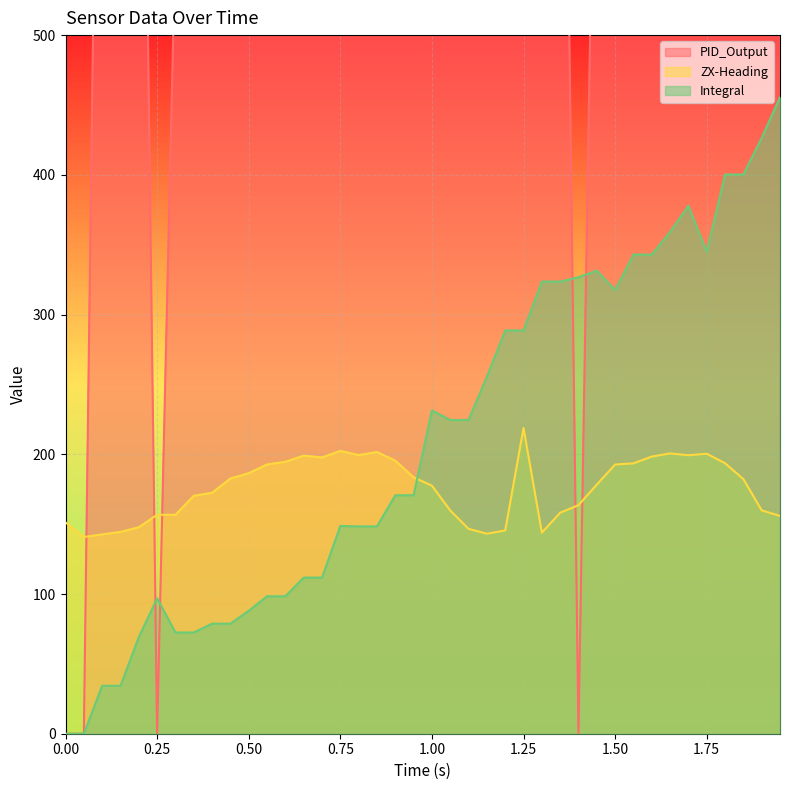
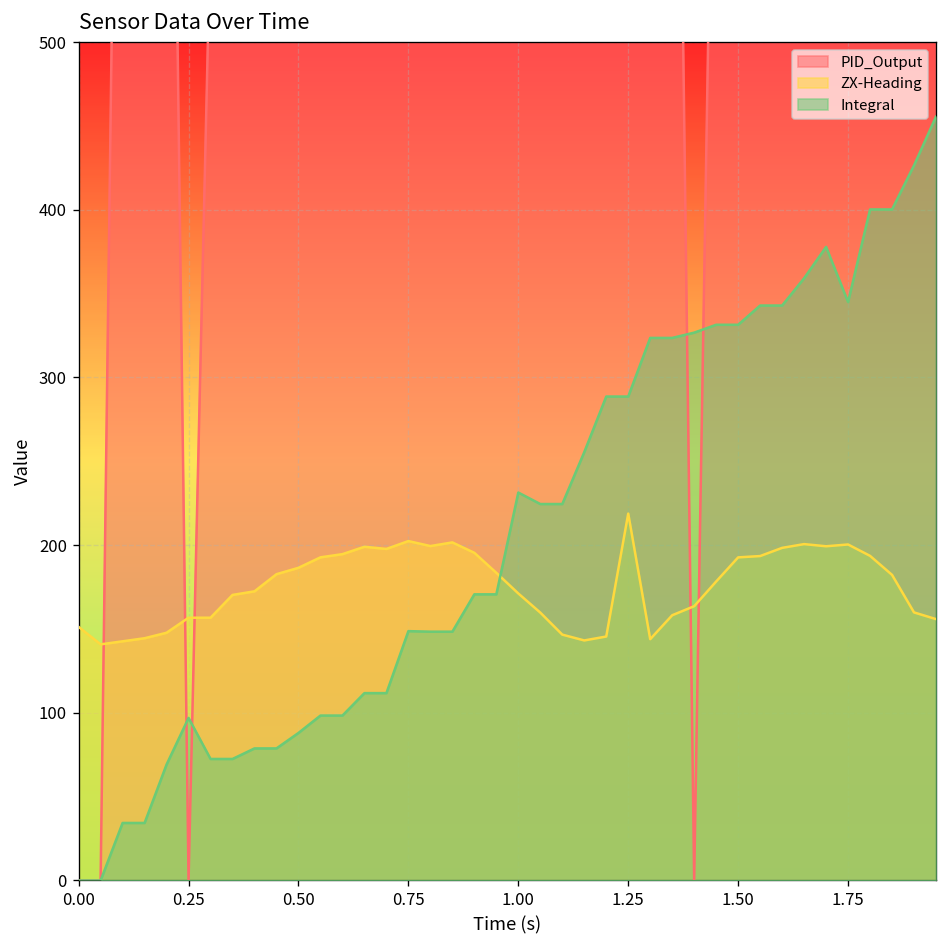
  {
    "PID_Output": {
      "0.25": 0
    },
    "ZX-Heading": {
      "0.00": 151,
      "0.25": 157,
      "0.50": 186,
      "0.75": 202,
-     "1.00": 178,
+     "1.00": 171,
      "1.25": 219,
      "1.50": 193,
      "1.75": 200
    },
    "Integral": {
      "0.25": 97,
      "0.50": 88,
      "0.75": 149,
      "1.00": 231,
      "1.25": 289,
-     "1.50": 318,
+     "1.50": 331,
      "1.75": 345
    }
  }
